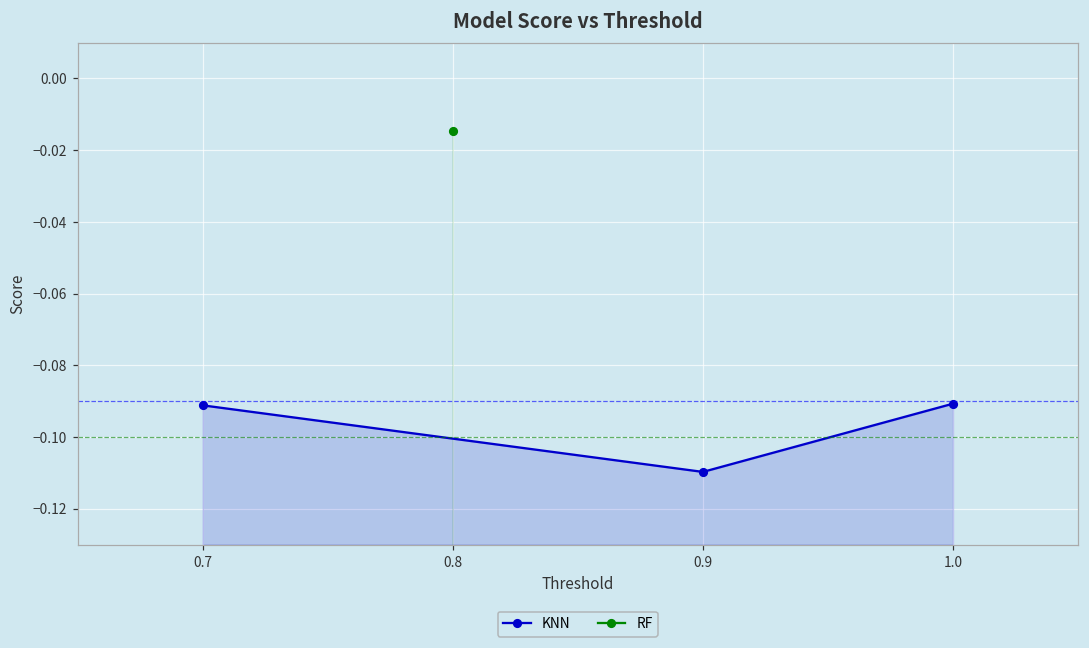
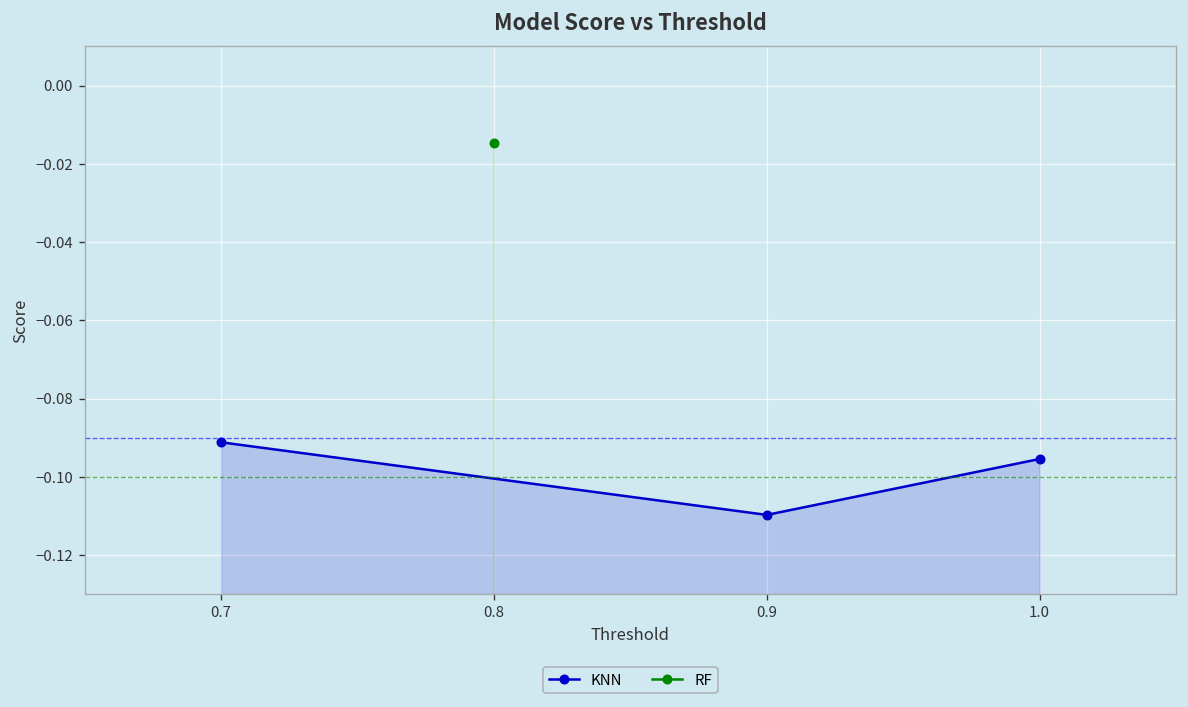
  {
    "KNN": {
      "0.7": -0.091,
      "0.9": -0.110,
-     "1.0": -0.091
+     "1.0": -0.095
    },
    "RF": {
      "0.8": -0.015
    }
  }
